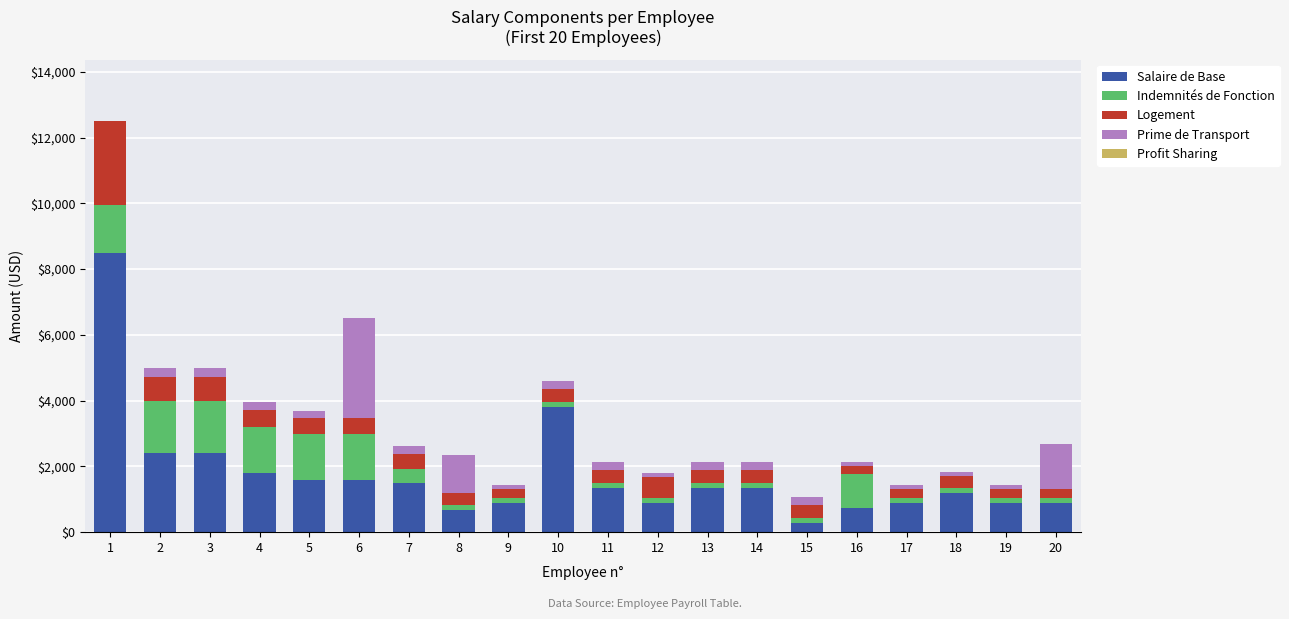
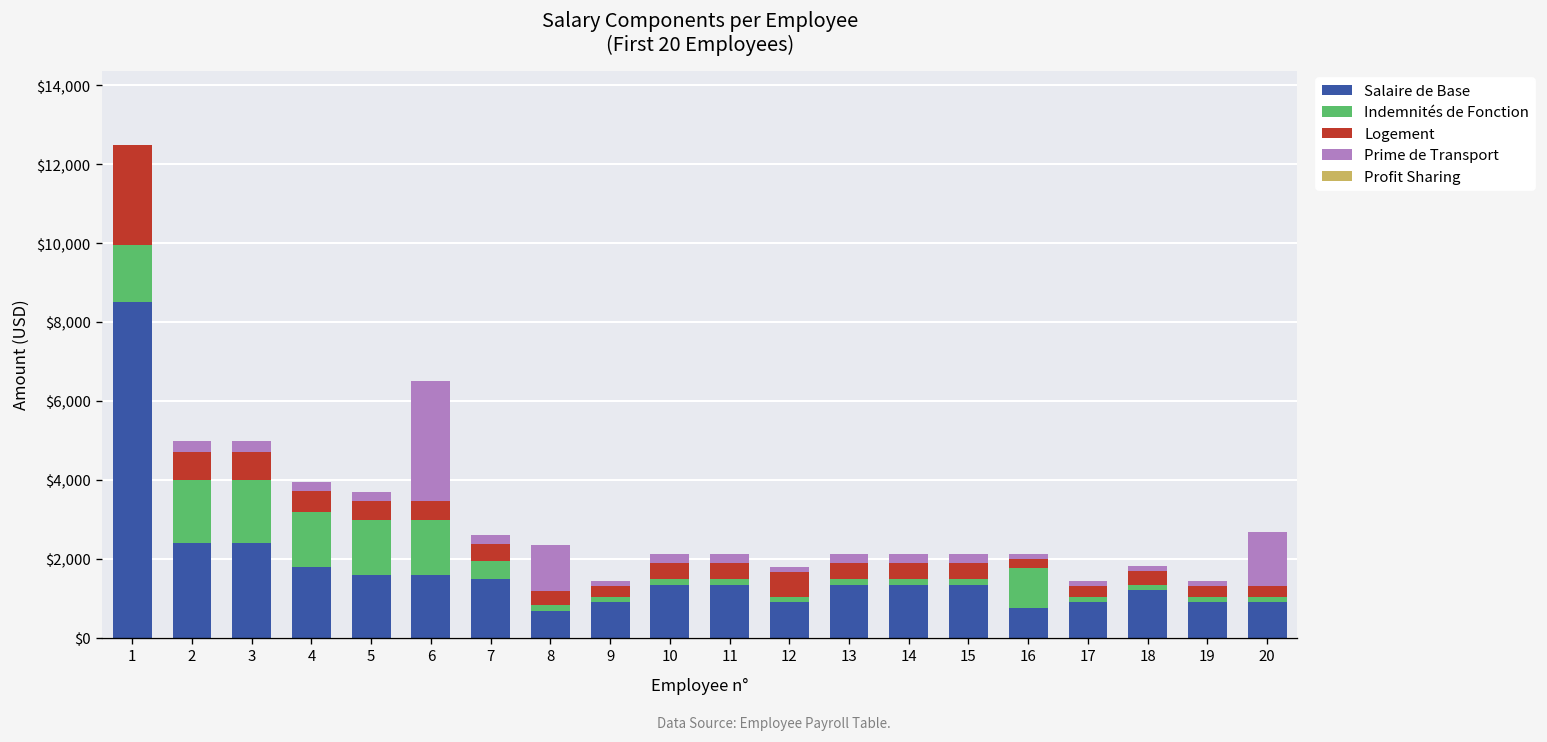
  {
    "Salaire de Base": {
      "1": "$8,500",
      "2": "$2,400",
      "3": "$2,400",
      "4": "$1,800",
      "5": "$1,600",
      "6": "$1,600",
      "7": "$1,500",
      "8": "$700",
      "9": "$900",
-     "10": "$3,800",
+     "10": "$1,400",
      "11": "$1,400",
      "12": "$900",
      "13": "$1,400",
      "14": "$1,400",
-     "15": "$300",
+     "15": "$1,400",
      "16": "$800",
      "17": "$900",
      "18": "$1,200",
      "19": "$900",
      "20": "$900"
    },
    "Indemnités de Fonction": {
      "1": "$1,500",
      "2": "$1,600",
      "3": "$1,600",
      "4": "$1,400",
      "5": "$1,400",
      "6": "$1,400",
      "7": "$500",
      "8": "$100",
      "9": "$100",
      "10": "$100",
      "11": "$100",
      "12": "$100",
      "13": "$100",
      "14": "$100",
      "15": "$100",
      "16": "$1,000",
      "17": "$100",
      "18": "$100",
      "19": "$100",
      "20": "$100"
    },
    "Logement": {
      "1": "$2,600",
      "2": "$700",
      "3": "$700",
      "4": "$500",
      "5": "$500",
      "6": "$500",
      "7": "$400",
      "8": "$400",
      "9": "$300",
      "10": "$400",
      "11": "$400",
      "12": "$600",
      "13": "$400",
      "14": "$400",
      "15": "$400",
      "16": "$200",
      "17": "$300",
      "18": "$400",
      "19": "$300",
      "20": "$300"
    },
    "Profit Sharing": {
      "1": "$0"
    }
  }
